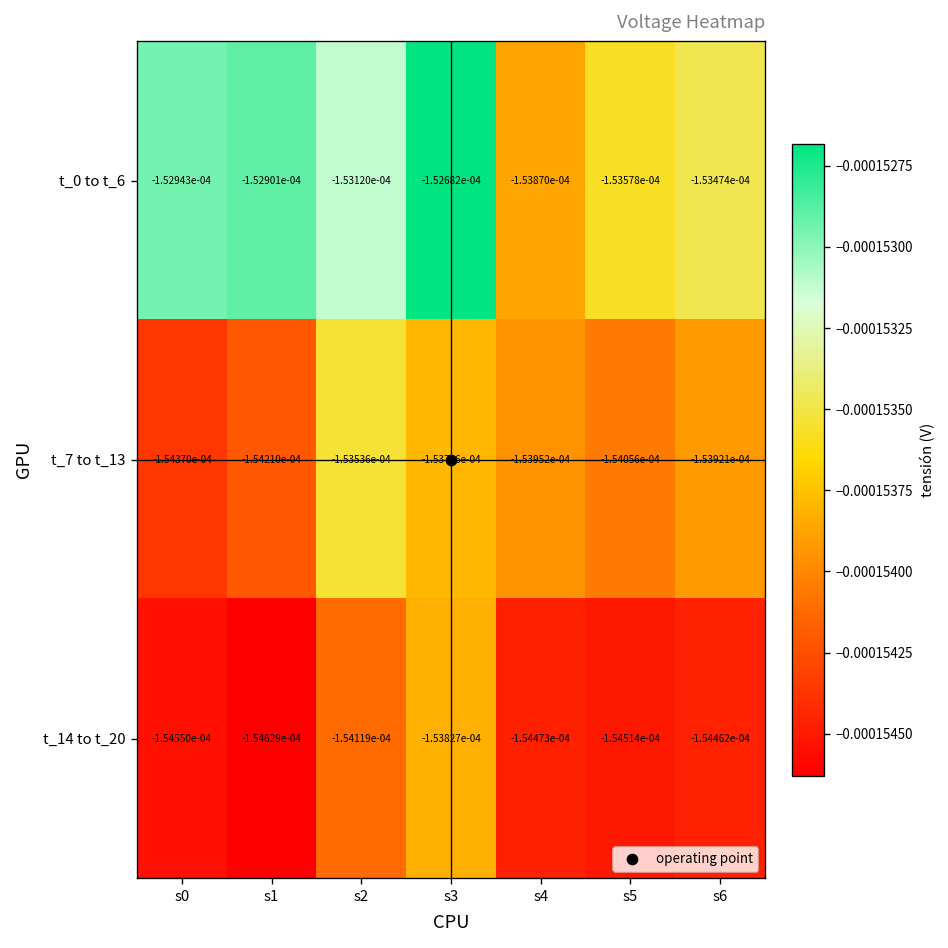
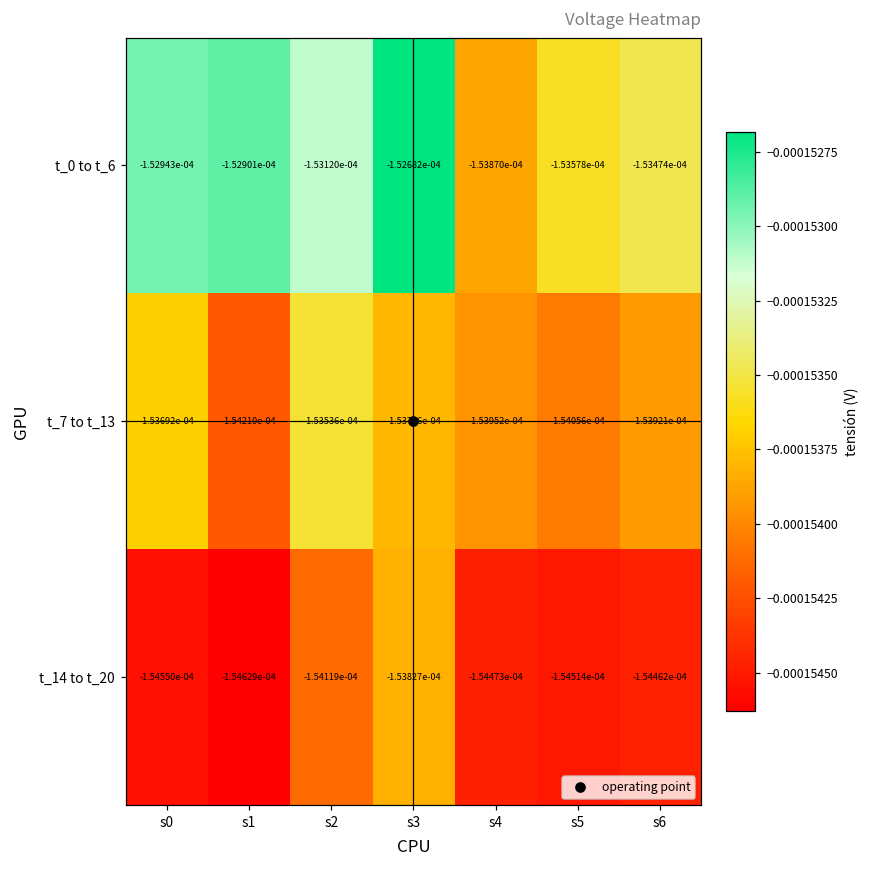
  {
    "t_0 to t_6": {
      "s0": "-1.52943e-04",
      "s1": "-1.52901e-04",
      "s2": "-1.53120e-04",
      "s3": "-1.52682e-04",
      "s4": "-1.53870e-04",
      "s5": "-1.53578e-04",
      "s6": "-1.53474e-04"
    },
    "t_7 to t_13": {
-     "s0": "-1.54370e-04",
+     "s0": "-1.53692e-04",
      "s1": "-1.54210e-04",
      "s2": "-1.53536e-04",
      "s4": "-1.53952e-04",
      "s5": "-1.54056e-04",
      "s6": "-1.53921e-04"
    },
    "t_14 to t_20": {
      "s0": "-1.54550e-04",
      "s1": "-1.54629e-04",
      "s2": "-1.54119e-04",
      "s3": "-1.53827e-04",
      "s4": "-1.54473e-04",
      "s5": "-1.54514e-04",
      "s6": "-1.54462e-04"
    }
  }
